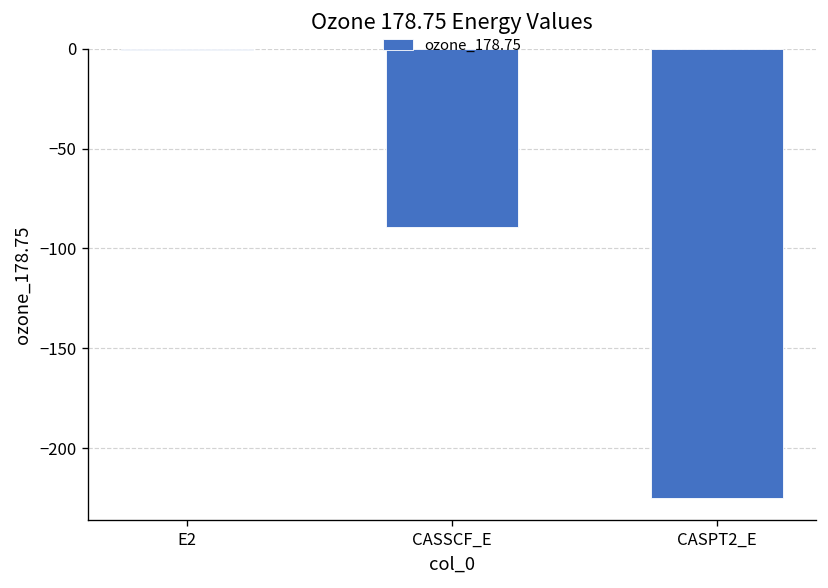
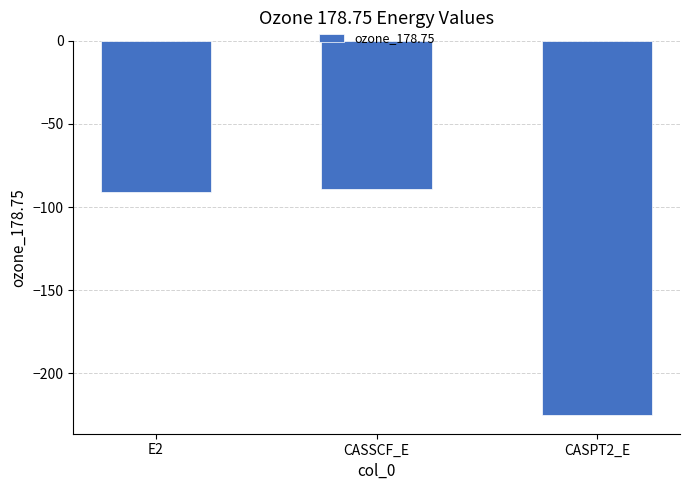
  {
-   "E2": -1,
+   "E2": -91,
    "CASSCF_E": -89,
    "CASPT2_E": -225
  }
